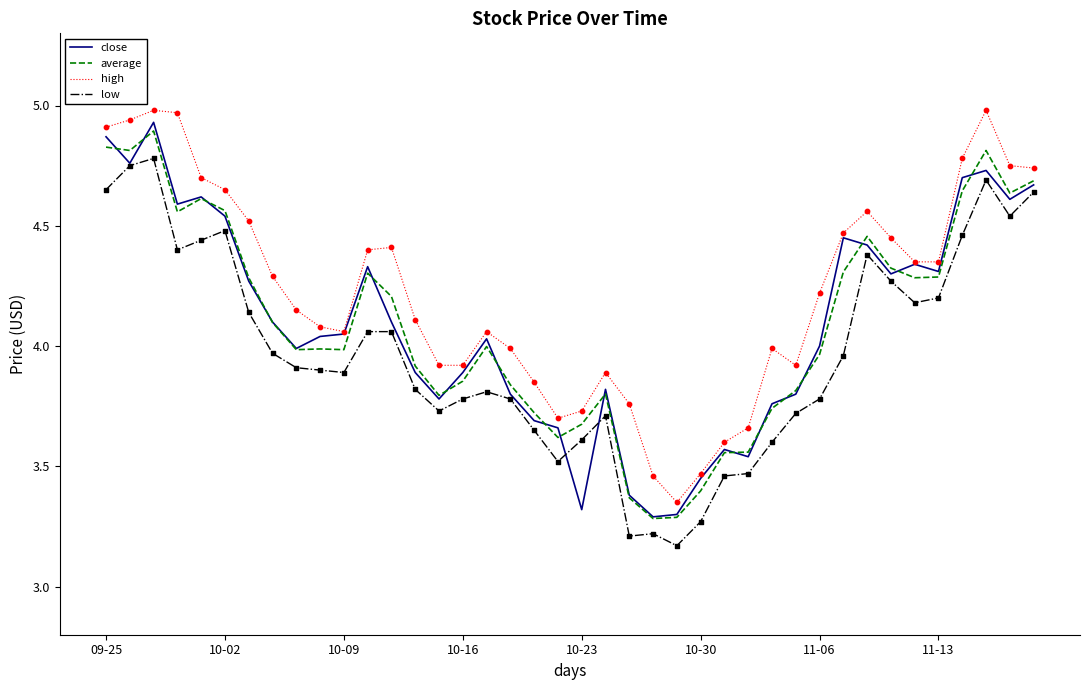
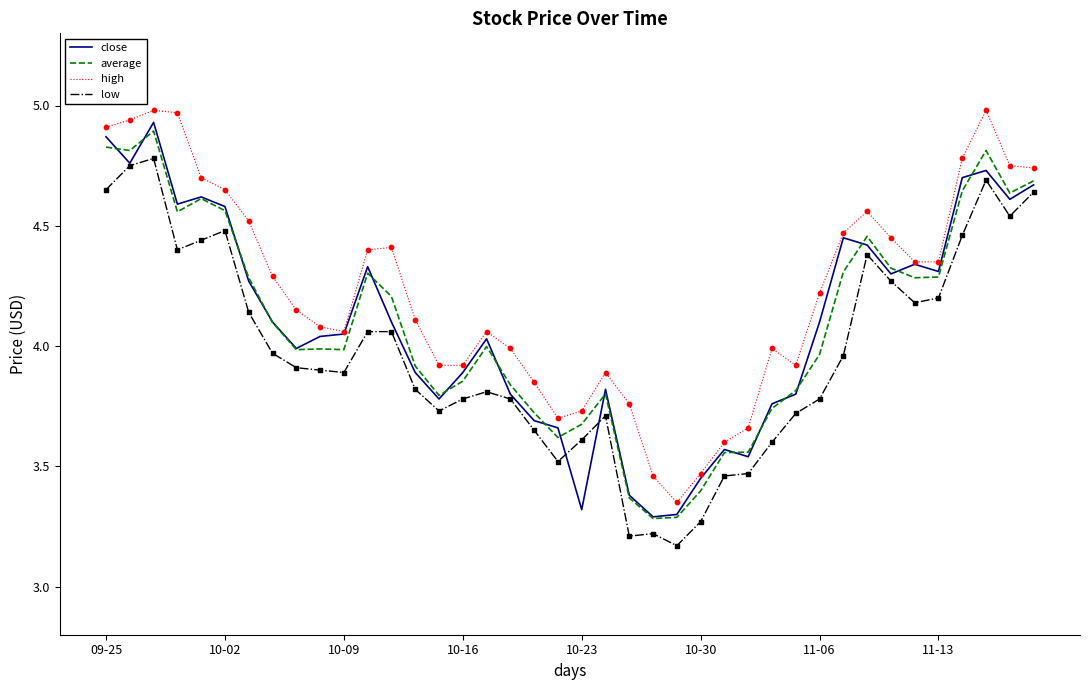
  {
    "close": {
      "09-25": 4.87,
-     "10-02": 4.54,
+     "10-02": 4.58,
      "10-16": 3.89,
      "10-23": 3.32,
      "10-30": 3.45,
-     "11-06": 4.0,
+     "11-06": 4.1,
      "11-13": 4.31
    },
    "average": {
      "09-25": 4.83,
      "10-02": 4.56,
      "10-09": 3.99,
      "10-16": 3.85,
      "10-23": 3.68,
      "10-30": 3.40,
      "11-06": 3.97,
      "11-13": 4.29
    },
    "high": {
      "09-25": 4.91,
      "10-02": 4.65,
      "10-16": 3.92,
      "10-23": 3.73,
      "10-30": 3.47,
      "11-06": 4.22,
      "11-13": 4.35
    },
    "low": {
      "09-25": 4.65,
      "10-02": 4.48,
      "10-09": 3.89,
      "10-16": 3.78,
      "10-23": 3.61,
      "10-30": 3.27,
      "11-06": 3.78,
      "11-13": 4.20
    }
  }
